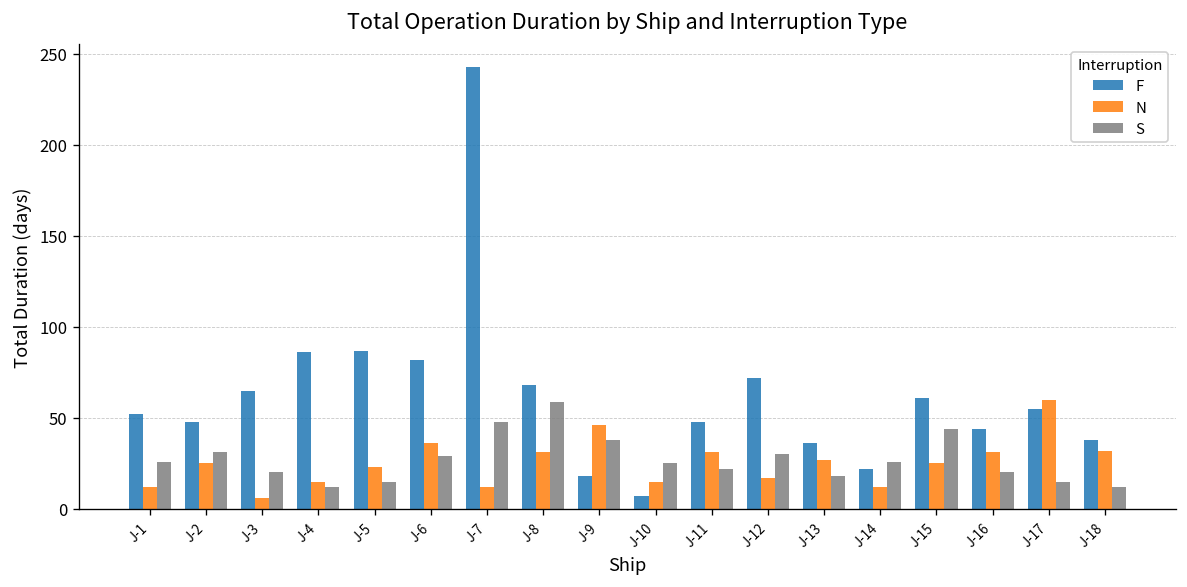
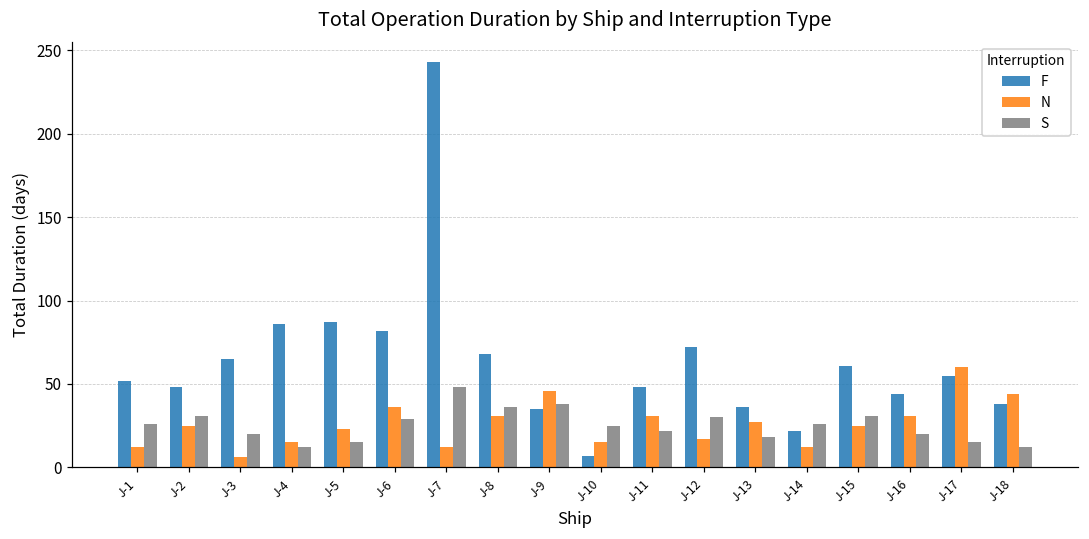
  {
    "F": {
      "J-1": 52,
      "J-2": 48,
      "J-3": 65,
      "J-4": 86,
      "J-5": 87,
      "J-6": 82,
      "J-7": 243,
      "J-8": 68,
-     "J-9": 18,
+     "J-9": 35,
      "J-10": 7,
      "J-11": 48,
      "J-12": 72,
      "J-13": 36,
      "J-14": 22,
      "J-15": 61,
      "J-16": 44,
      "J-17": 55,
      "J-18": 38
    },
    "N": {
      "J-1": 12,
      "J-2": 25,
      "J-3": 6,
      "J-4": 15,
      "J-5": 23,
      "J-6": 36,
      "J-7": 12,
      "J-8": 31,
      "J-9": 46,
      "J-10": 15,
      "J-11": 31,
      "J-12": 17,
      "J-13": 27,
      "J-14": 12,
      "J-15": 25,
      "J-16": 31,
      "J-17": 60,
-     "J-18": 32
+     "J-18": 44
    },
    "S": {
      "J-1": 26,
      "J-2": 31,
      "J-3": 20,
      "J-4": 12,
      "J-5": 15,
      "J-6": 29,
      "J-7": 48,
-     "J-8": 59,
+     "J-8": 36,
      "J-9": 38,
      "J-10": 25,
      "J-11": 22,
      "J-12": 30,
      "J-13": 18,
      "J-14": 26,
-     "J-15": 44,
+     "J-15": 31,
      "J-16": 20,
      "J-17": 15,
      "J-18": 12
    }
  }
